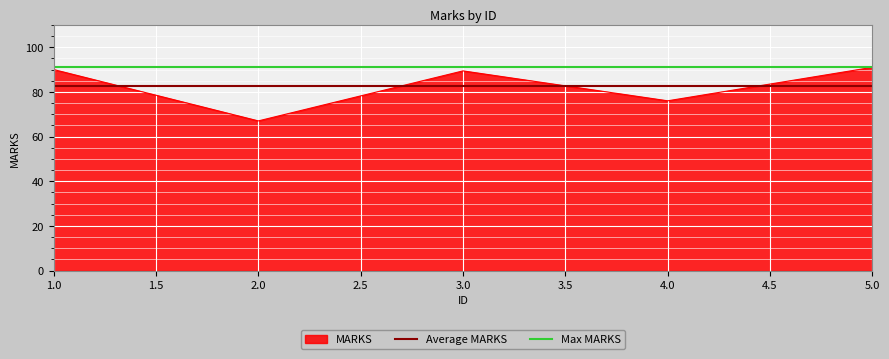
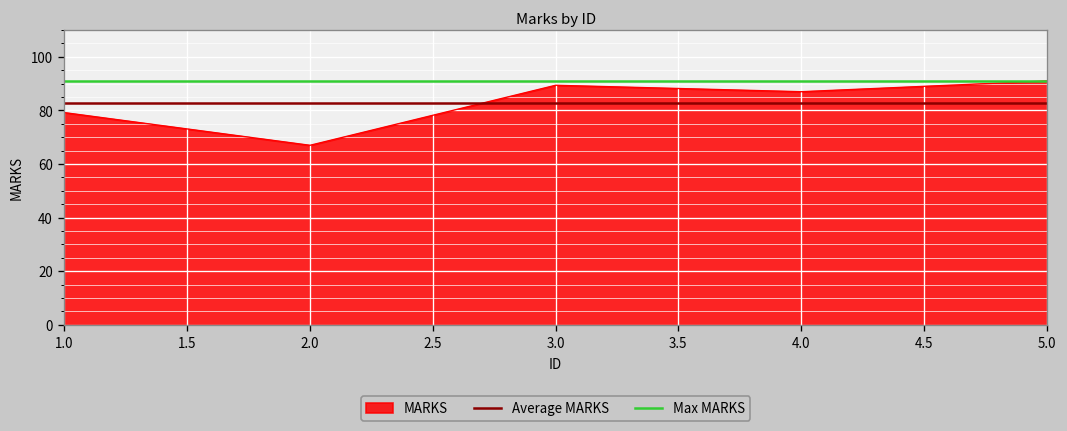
  {
-   "1.0": 90,
+   "1.0": 79,
    "2.0": 67,
    "3.0": 89,
-   "4.0": 76,
+   "4.0": 87,
    "5.0": 91
  }
